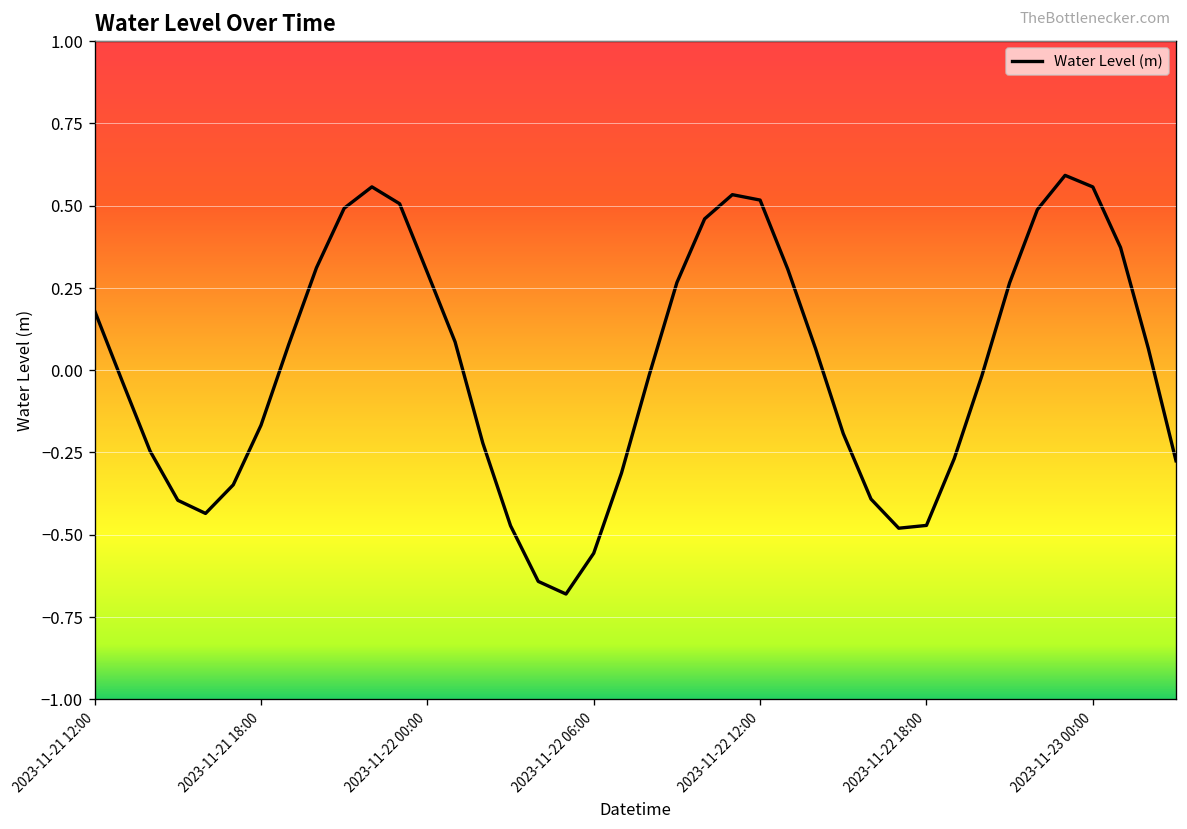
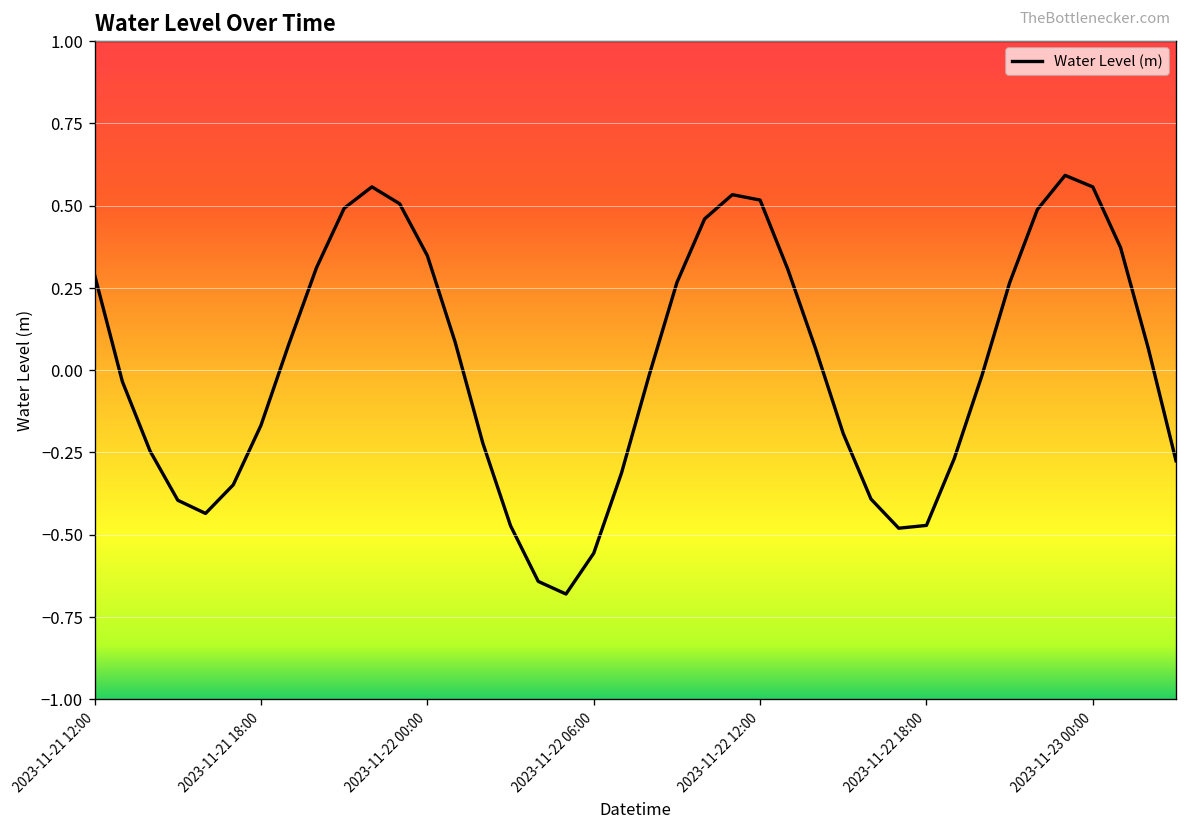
  {
-   "2023-11-21 12:00": 0.18,
+   "2023-11-21 12:00": 0.29,
    "2023-11-21 18:00": -0.17,
-   "2023-11-22 00:00": 0.30,
+   "2023-11-22 00:00": 0.35,
    "2023-11-22 06:00": -0.56,
    "2023-11-22 12:00": 0.52,
    "2023-11-22 18:00": -0.47,
    "2023-11-23 00:00": 0.56
  }
